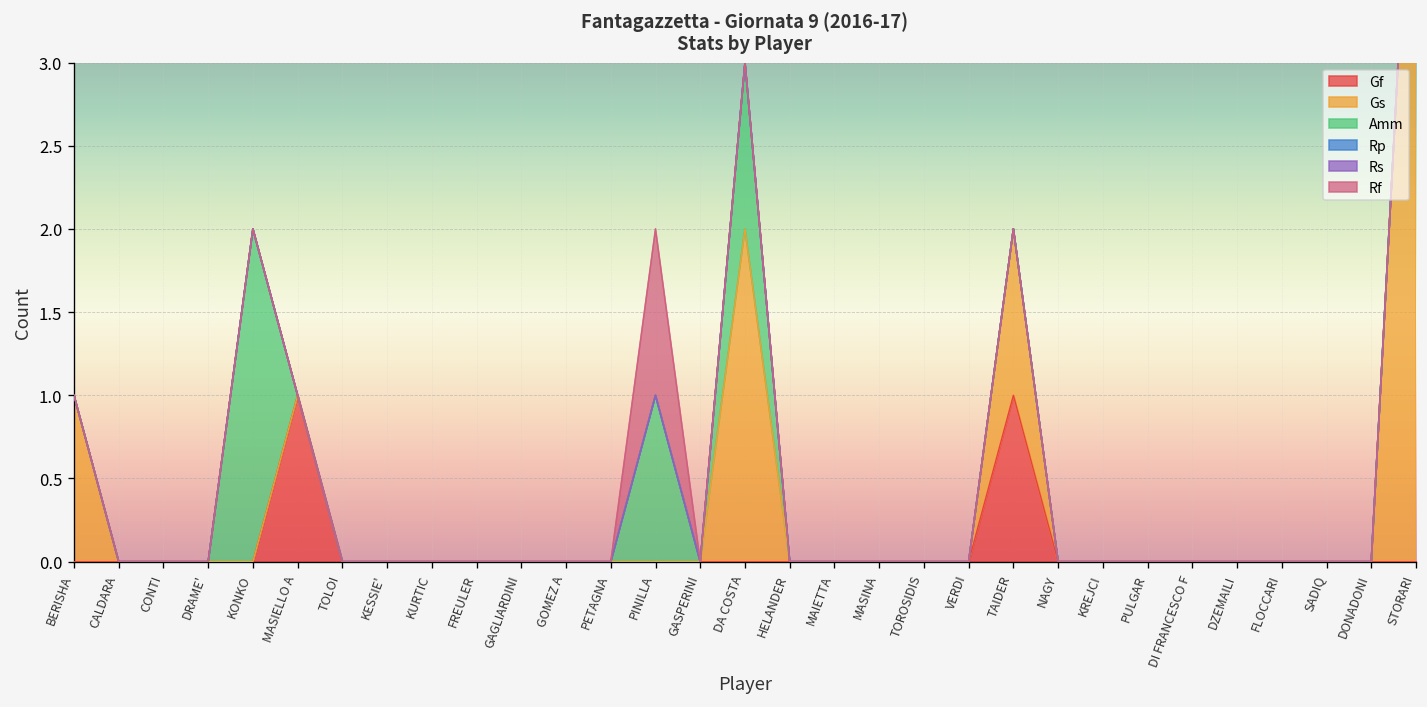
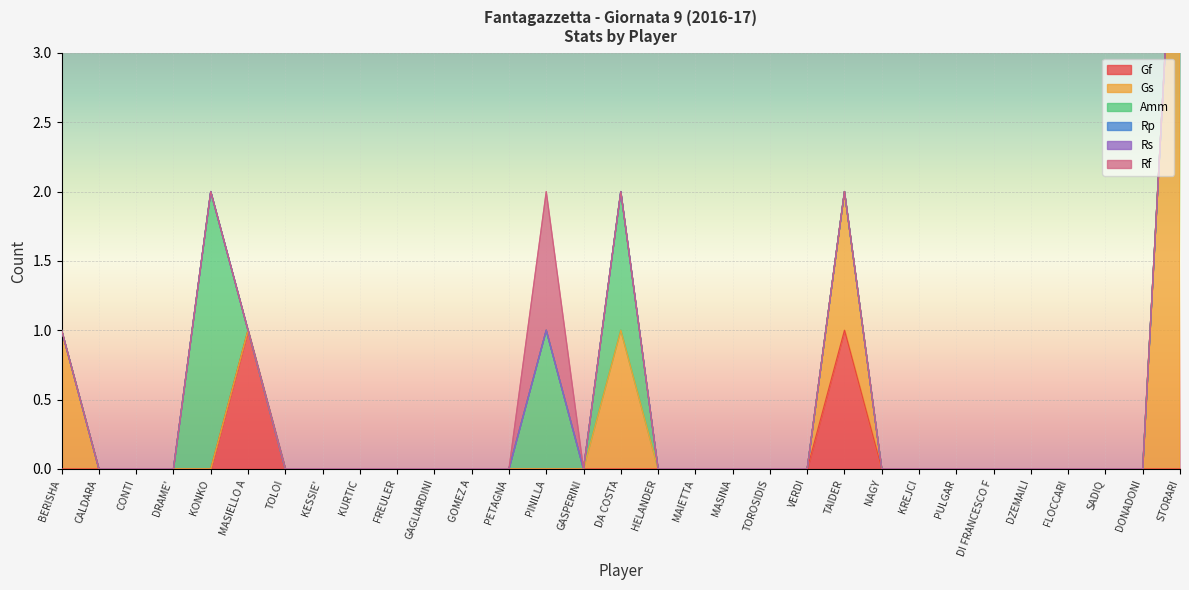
  {
    "Gf": {
      "BERISHA": 0,
      "DA COSTA": 0,
      "TAIDER": 1,
      "STORARI": 0
    },
    "Gs": {
-     "DA COSTA": 2
+     "DA COSTA": 1
    },
    "Rs": {
      "PINILLA": 1
    },
    "Rf": {
      "PINILLA": 2
    }
  }
